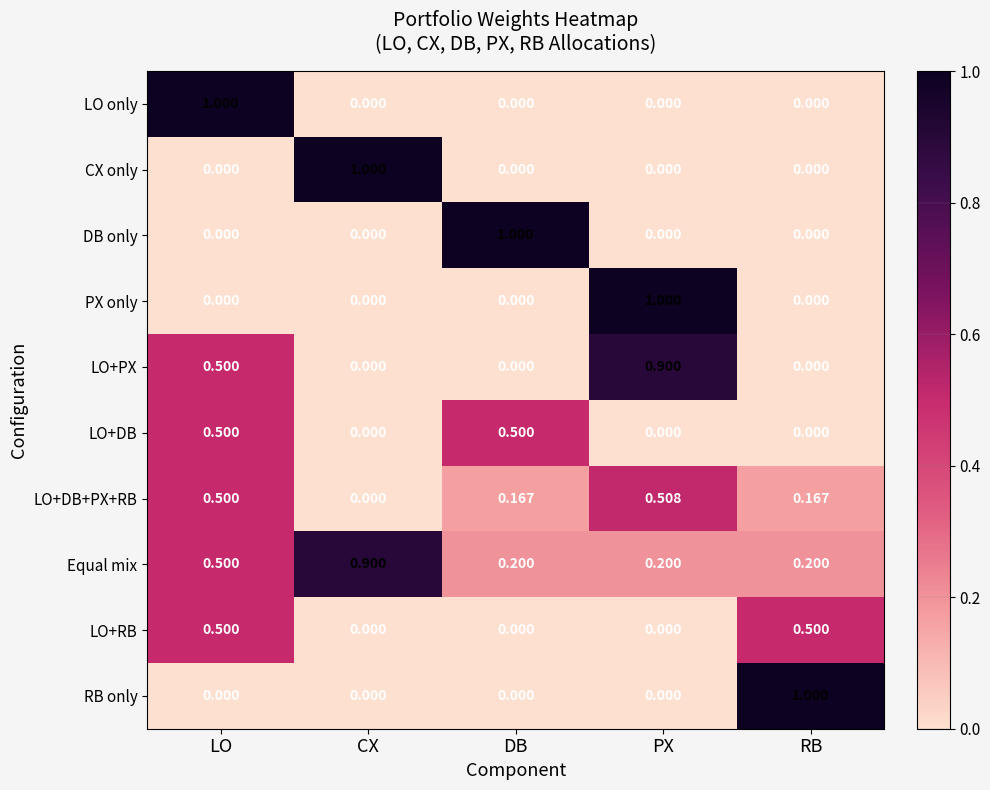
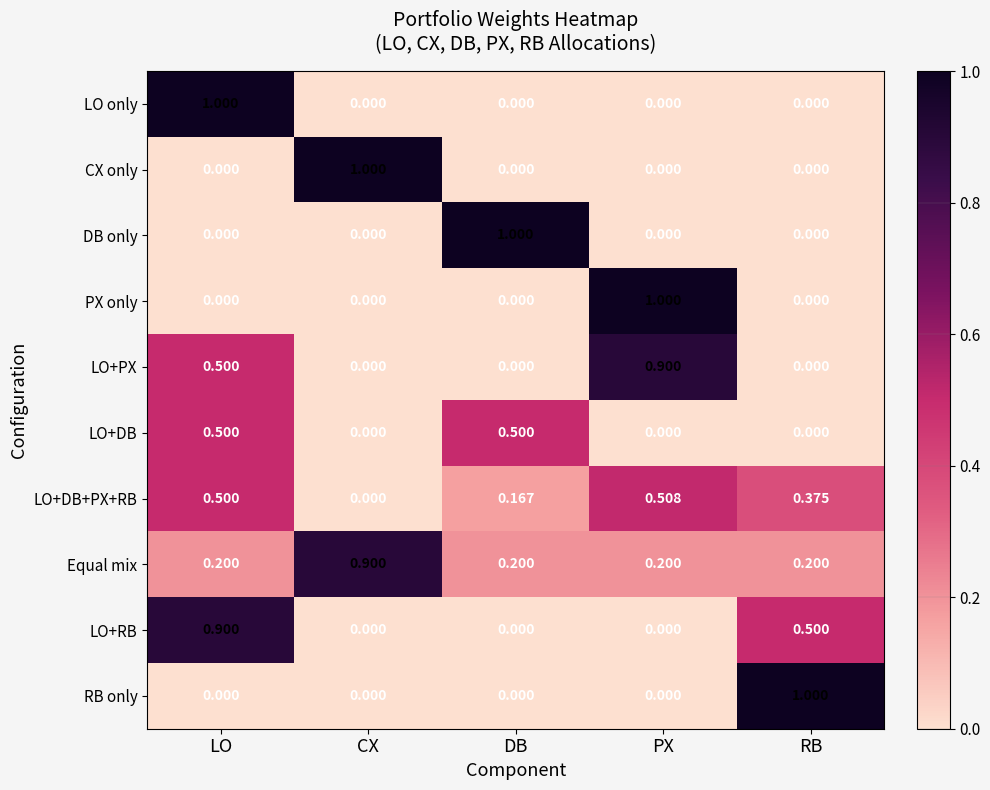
  {
    "LO+PX": {
      "LO": 0.500,
      "PX": 0.900
    },
    "LO+DB": {
      "LO": 0.500,
      "DB": 0.500
    },
    "LO+DB+PX+RB": {
      "LO": 0.500,
      "DB": 0.167,
      "PX": 0.508,
-     "RB": 0.167
+     "RB": 0.375
    },
    "Equal mix": {
-     "LO": 0.500,
+     "LO": 0.200,
      "CX": 0.900,
      "DB": 0.200,
      "PX": 0.200,
      "RB": 0.200
    },
    "LO+RB": {
-     "LO": 0.500,
+     "LO": 0.900,
      "RB": 0.500
    }
  }
